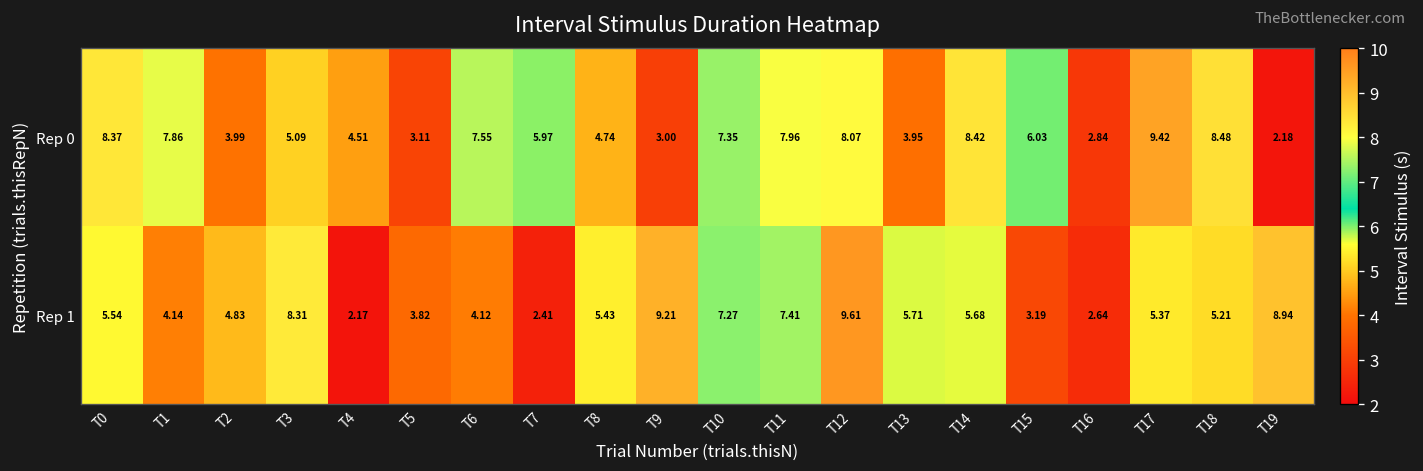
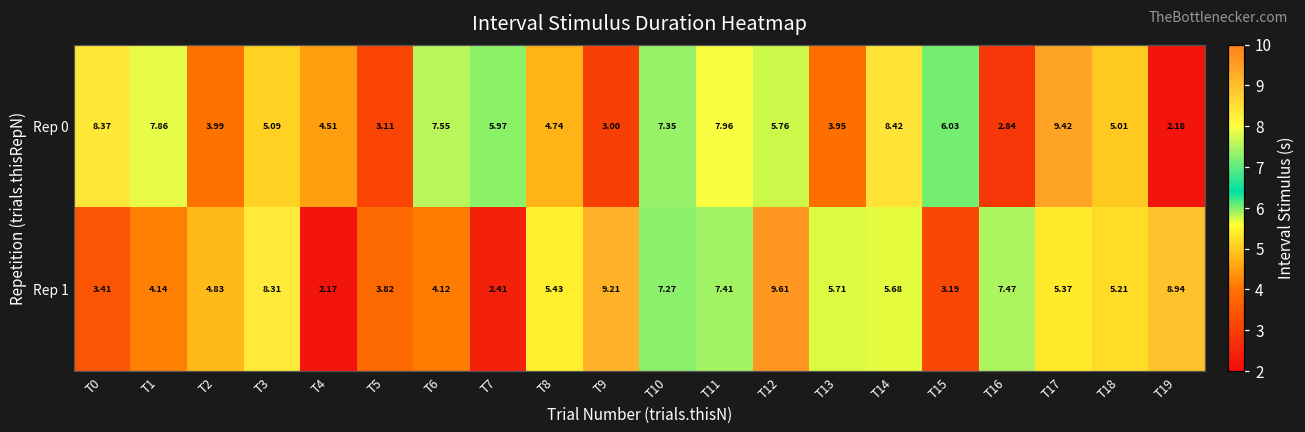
  {
    "Rep 0": {
      "T0": 8.37,
      "T1": 7.86,
      "T2": 3.99,
      "T3": 5.09,
      "T4": 4.51,
      "T5": 3.11,
      "T6": 7.55,
      "T7": 5.97,
      "T8": 4.74,
      "T9": 3.00,
      "T10": 7.35,
      "T11": 7.96,
-     "T12": 8.07,
+     "T12": 5.76,
      "T13": 3.95,
      "T14": 8.42,
      "T15": 6.03,
      "T16": 2.84,
      "T17": 9.42,
-     "T18": 8.48,
+     "T18": 5.01,
      "T19": 2.18
    },
    "Rep 1": {
-     "T0": 5.54,
+     "T0": 3.41,
      "T1": 4.14,
      "T2": 4.83,
      "T3": 8.31,
      "T4": 2.17,
      "T5": 3.82,
      "T6": 4.12,
      "T7": 2.41,
      "T8": 5.43,
      "T9": 9.21,
      "T10": 7.27,
      "T11": 7.41,
      "T12": 9.61,
      "T13": 5.71,
      "T14": 5.68,
      "T15": 3.19,
-     "T16": 2.64,
+     "T16": 7.47,
      "T17": 5.37,
      "T18": 5.21,
      "T19": 8.94
    }
  }
